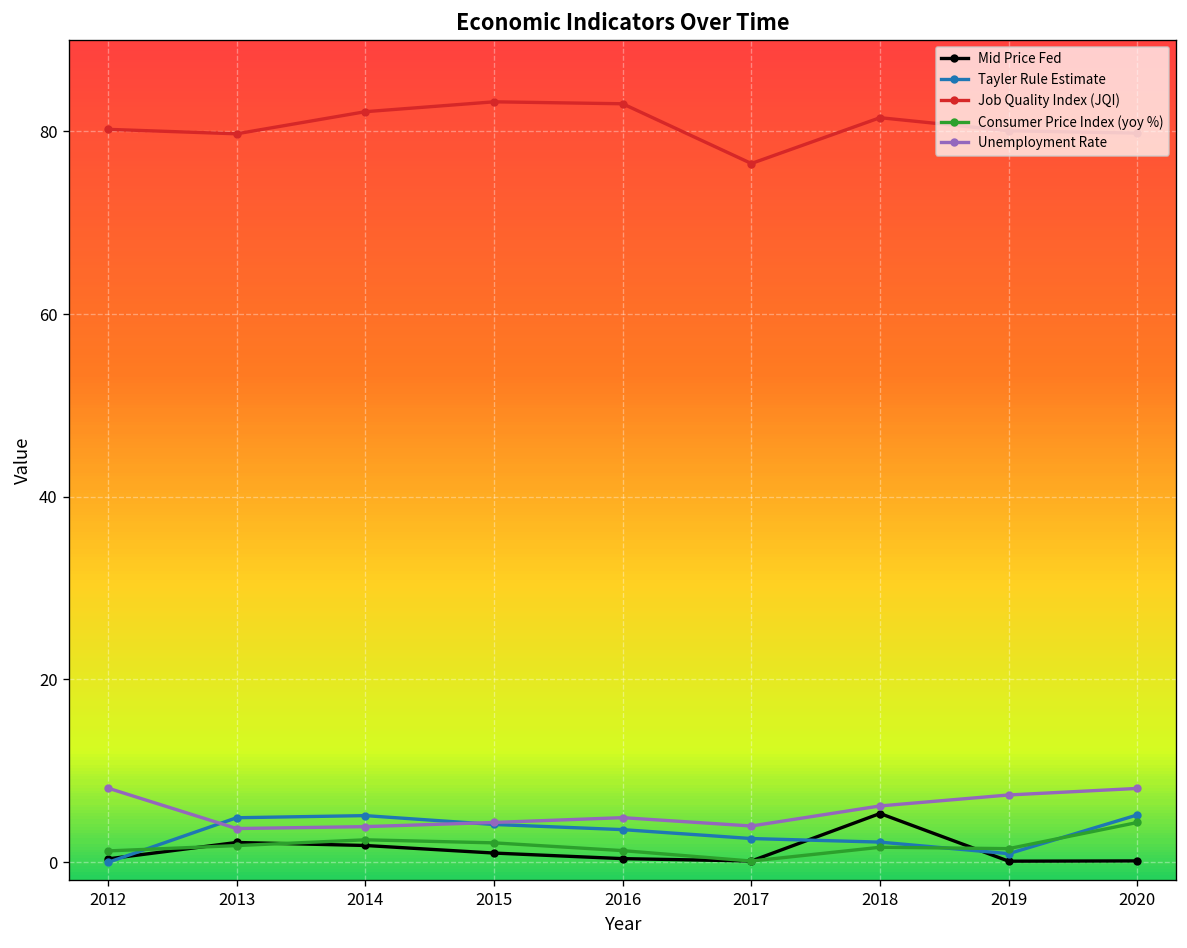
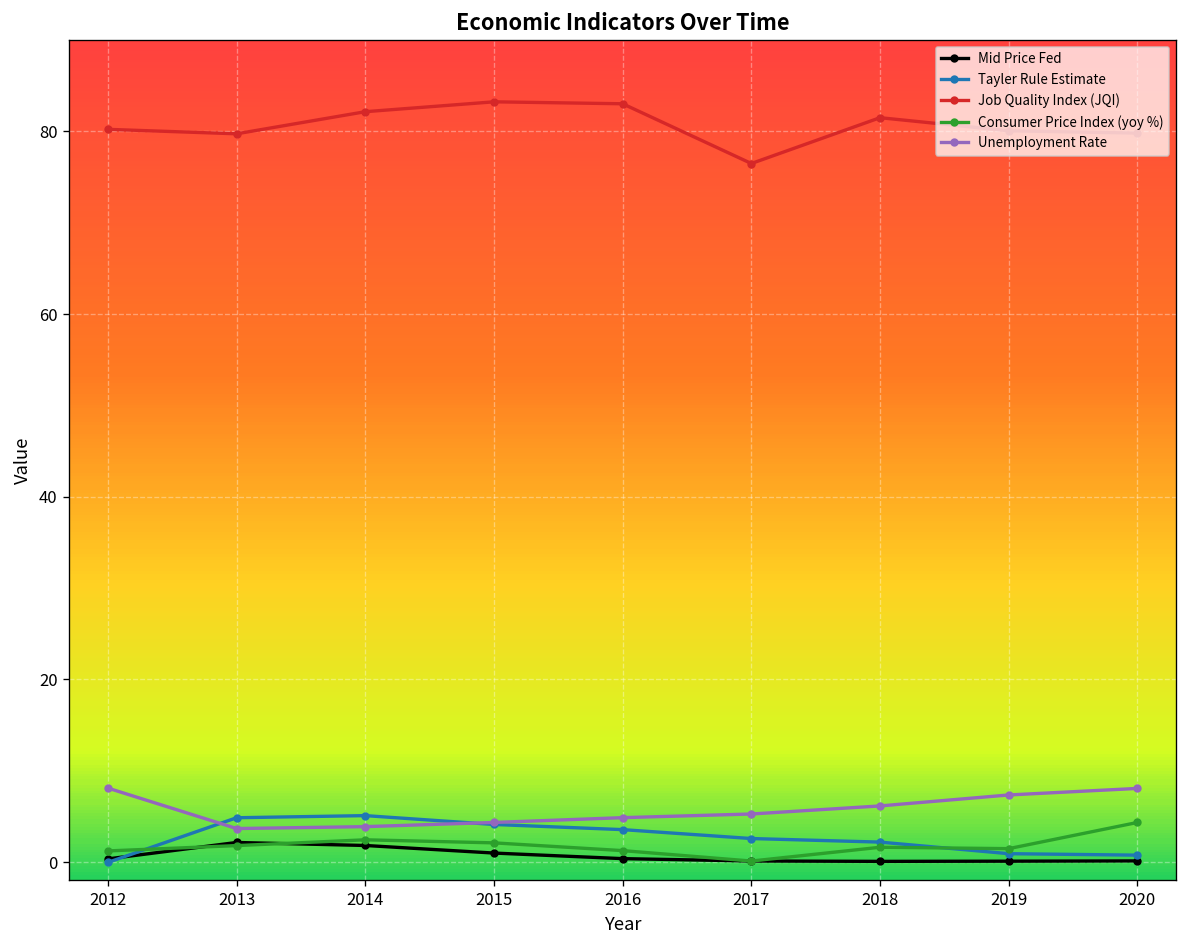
  {
    "Mid Price Fed": {
      "2012": 0,
      "2013": 2,
      "2014": 2,
      "2015": 1,
      "2016": 0,
-     "2018": 5,
+     "2018": 0,
      "2019": 0,
      "2020": 0
    },
    "Tayler Rule Estimate": {
      "2012": 0,
      "2013": 5,
      "2014": 5,
      "2016": 4,
      "2017": 3,
      "2018": 2,
      "2019": 1,
-     "2020": 5
+     "2020": 1
    },
    "Job Quality Index (JQI)": {
      "2012": 80,
      "2013": 80,
      "2014": 82,
      "2015": 83,
      "2016": 83,
      "2017": 76,
      "2018": 81
    },
    "Consumer Price Index (yoy %)": {
      "2012": 1,
      "2013": 2,
      "2014": 2,
      "2015": 2,
      "2016": 1,
      "2018": 2,
      "2019": 1,
      "2020": 4
    },
    "Unemployment Rate": {
      "2012": 8,
      "2013": 4,
      "2014": 4,
      "2016": 5,
-     "2017": 4,
+     "2017": 5,
      "2018": 6,
      "2019": 7,
      "2020": 8
    }
  }
